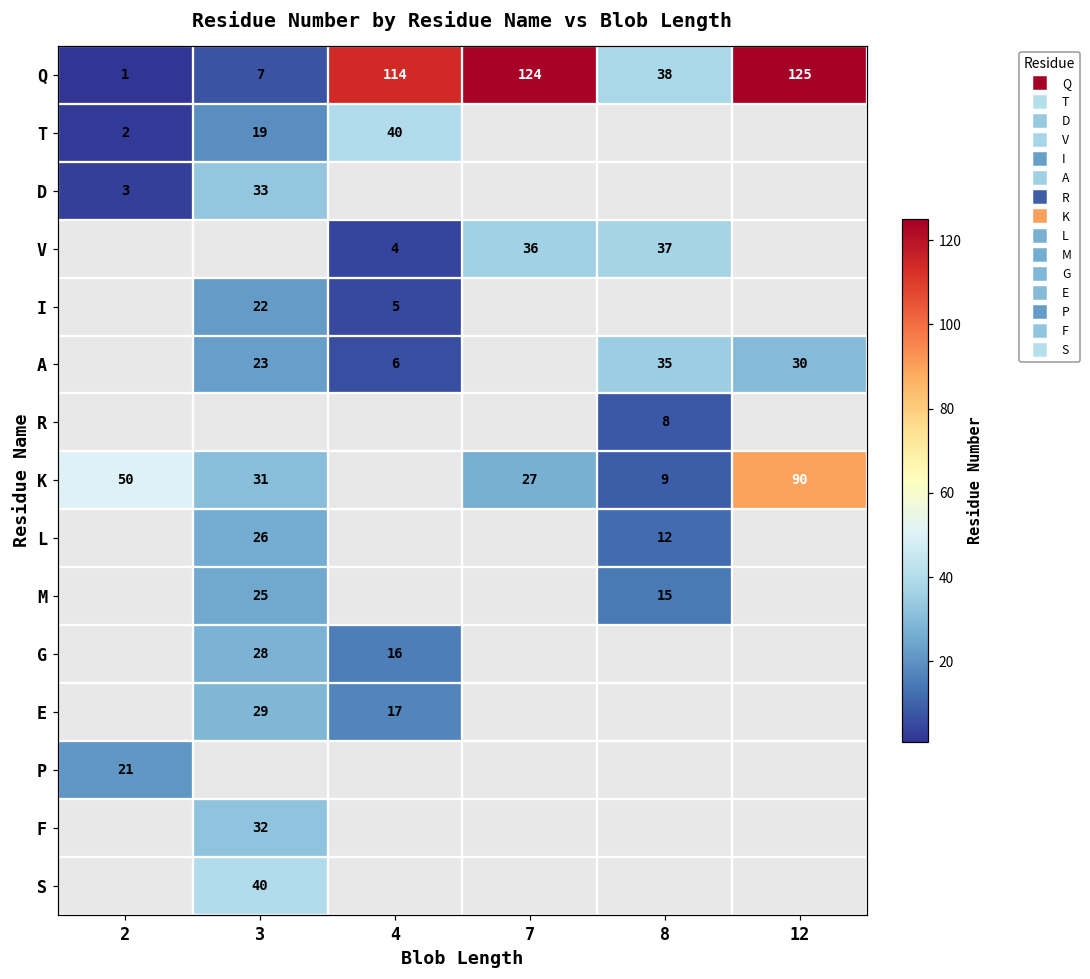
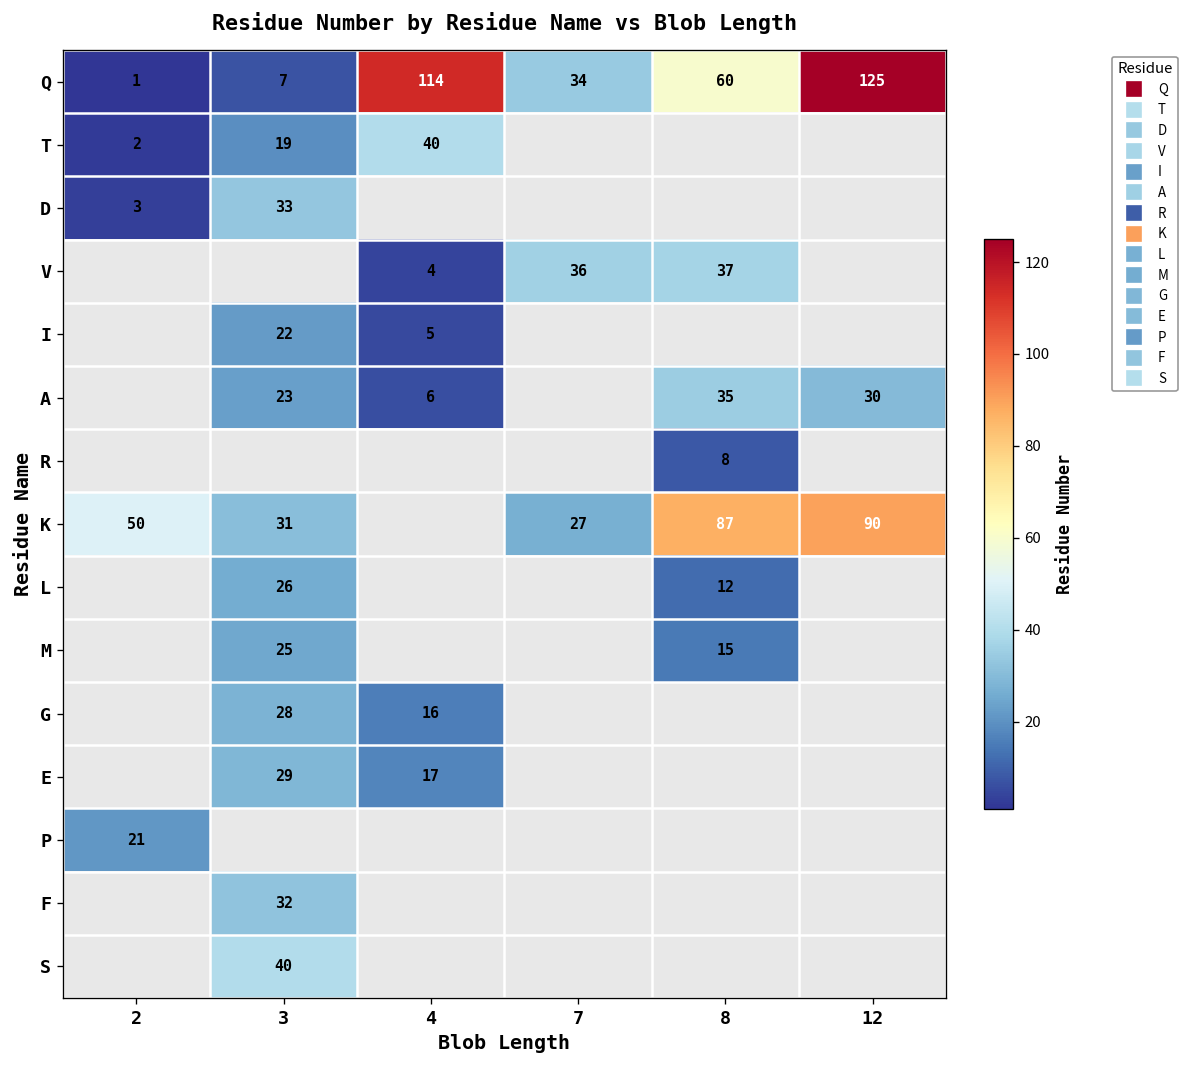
  {
    "Q": {
      "2": 1,
      "3": 7,
      "4": 114,
-     "7": 124,
-     "8": 38,
+     "7": 34,
+     "8": 60,
      "12": 125
    },
    "T": {
      "2": 2,
      "3": 19,
      "4": 40
    },
    "D": {
      "2": 3,
      "3": 33
    },
    "V": {
      "4": 4,
      "7": 36,
      "8": 37
    },
    "I": {
      "3": 22,
      "4": 5
    },
    "A": {
      "3": 23,
      "4": 6,
      "8": 35,
      "12": 30
    },
    "R": {
      "8": 8
    },
    "K": {
      "2": 50,
      "3": 31,
      "7": 27,
-     "8": 9,
+     "8": 87,
      "12": 90
    },
    "L": {
      "3": 26,
      "8": 12
    },
    "M": {
      "3": 25,
      "8": 15
    },
    "G": {
      "3": 28,
      "4": 16
    },
    "E": {
      "3": 29,
      "4": 17
    },
    "P": {
      "2": 21
    },
    "F": {
      "3": 32
    },
    "S": {
      "3": 40
    }
  }
